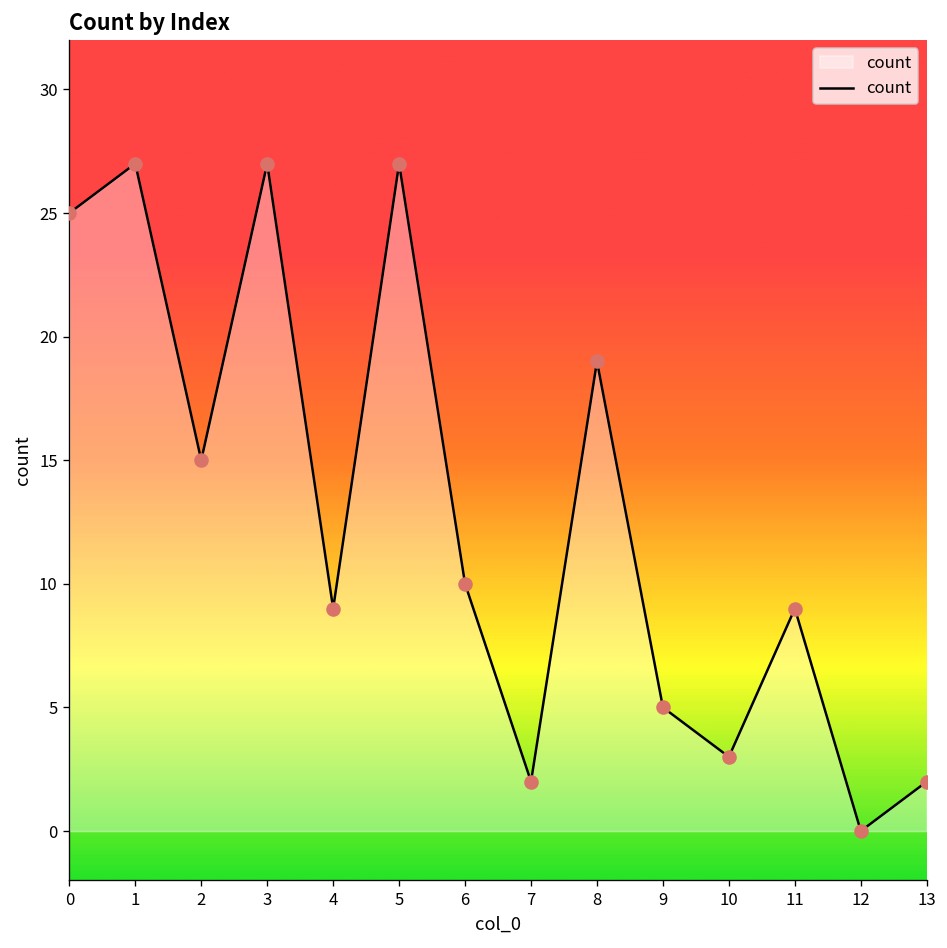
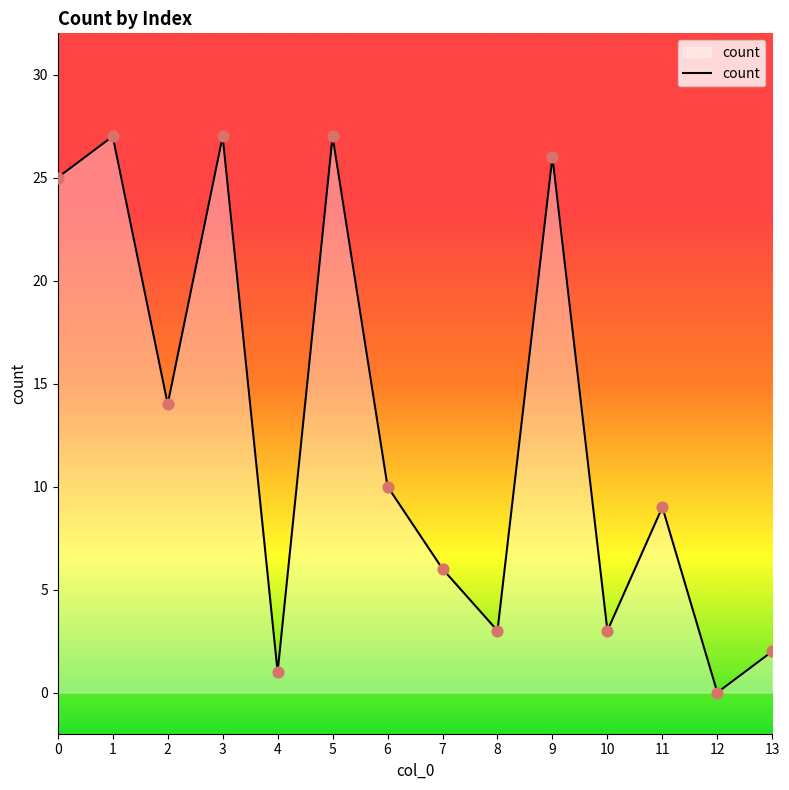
  {
    "0": 25,
    "1": 27,
-   "2": 15,
+   "2": 14,
    "3": 27,
-   "4": 9,
+   "4": 1,
    "5": 27,
    "6": 10,
-   "7": 2,
-   "8": 19,
-   "9": 5,
+   "7": 6,
+   "8": 3,
+   "9": 26,
    "10": 3,
    "11": 9,
    "12": 0,
    "13": 2
  }
